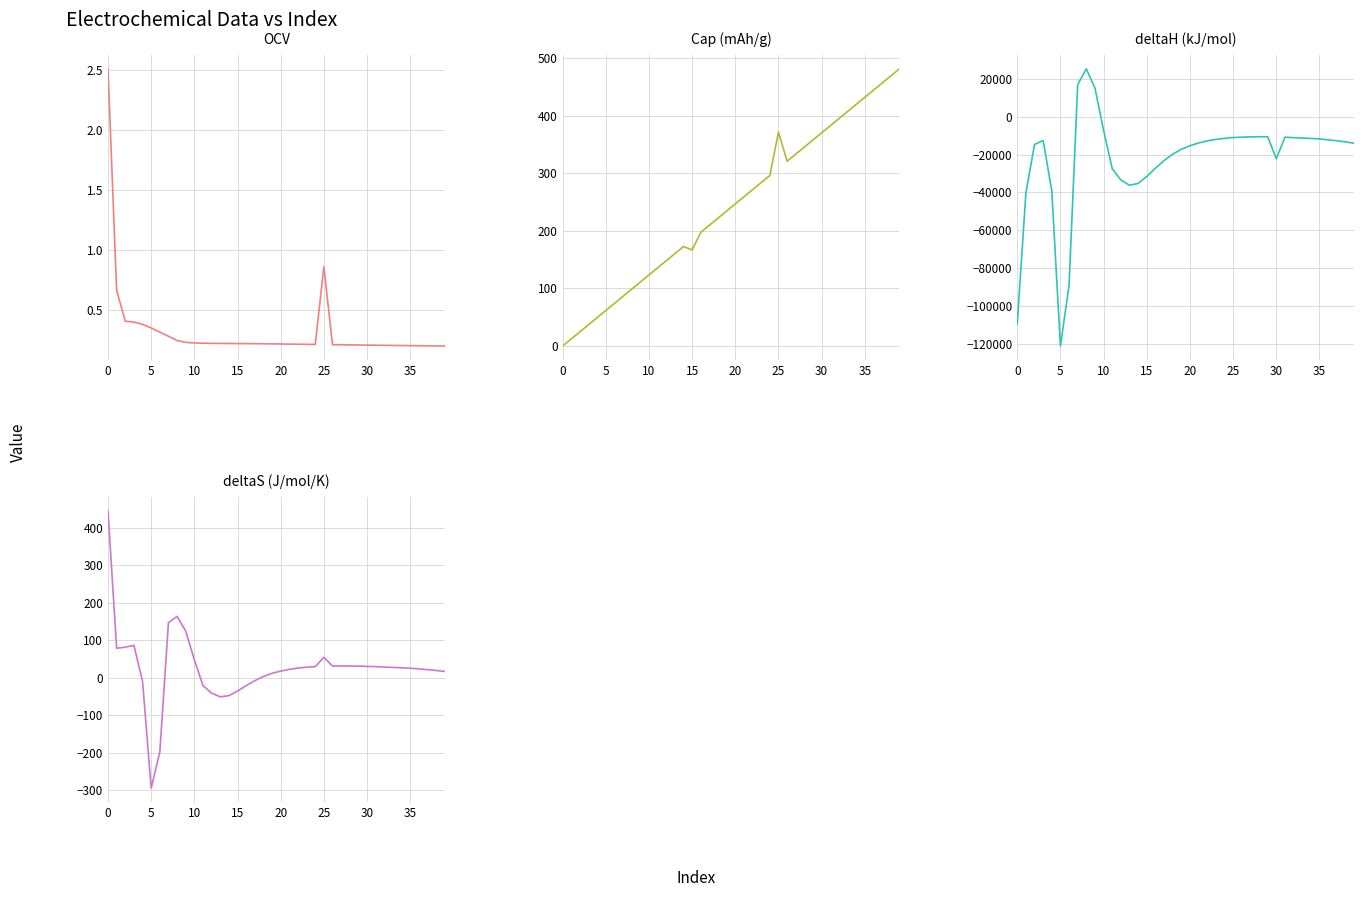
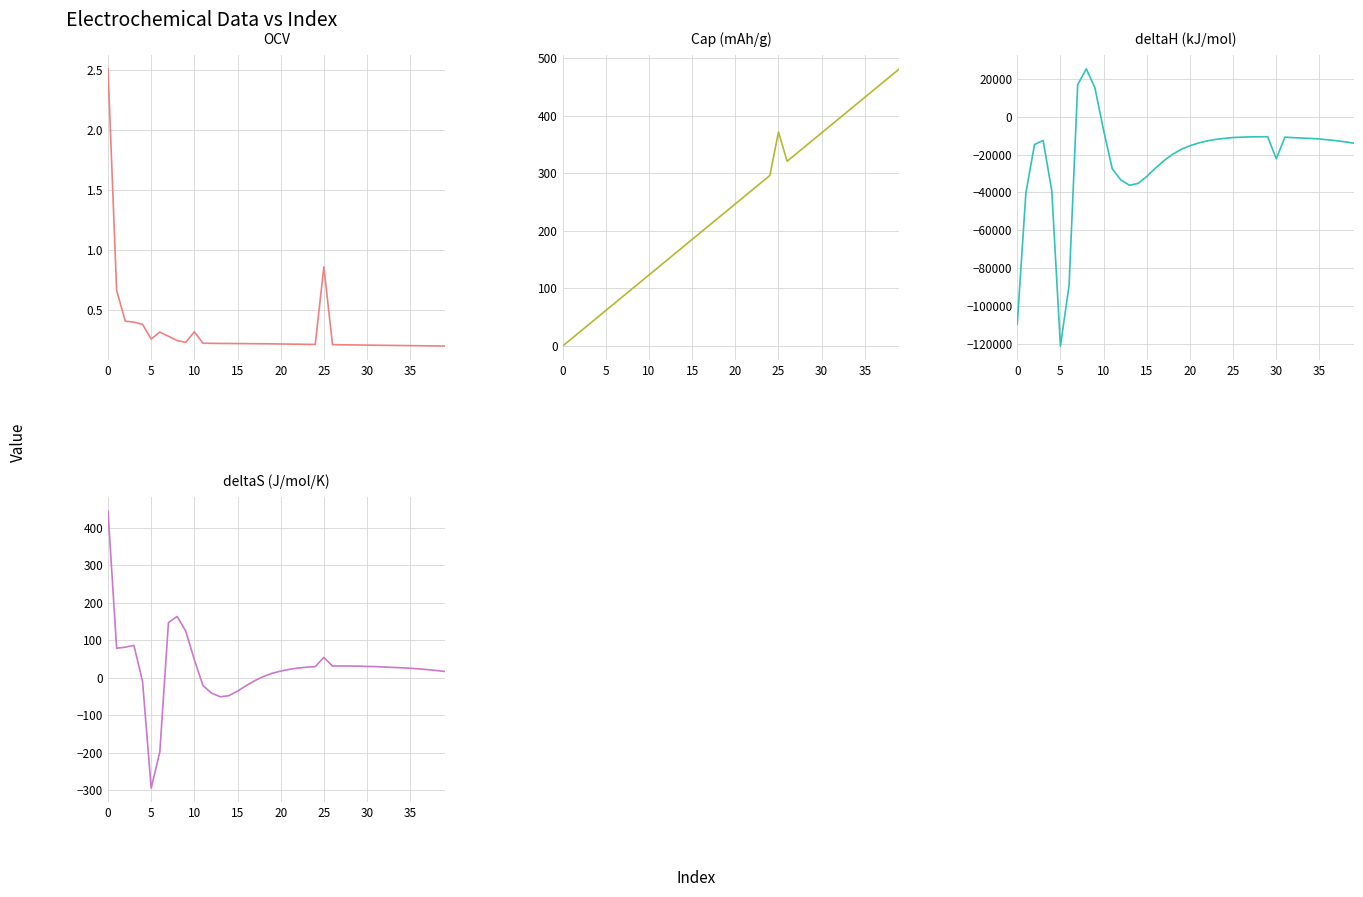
  {
    "OCV": {
      "0": 2.51,
-     "5": 0.35,
-     "10": 0.22,
+     "5": 0.26,
+     "10": 0.32,
      "15": 0.22,
      "20": 0.22,
      "25": 0.86,
      "30": 0.21,
      "35": 0.20
    },
    "Cap (mAh/g)": {
      "0": 0,
      "5": 60,
      "10": 120,
-     "15": 170,
+     "15": 190,
      "20": 250,
      "25": 370,
      "30": 370,
      "35": 430
    },
    "deltaH (kJ/mol)": {
      "0": -110000,
      "5": -121000,
      "10": -7000,
      "15": -32000,
      "20": -15000,
      "25": -11000,
      "30": -22000,
      "35": -12000
    },
    "deltaS (J/mol/K)": {
      "0": 440,
      "5": -290,
      "10": 50,
      "15": -40,
      "20": 20,
      "25": 50,
      "30": 30,
      "35": 30
    }
  }
